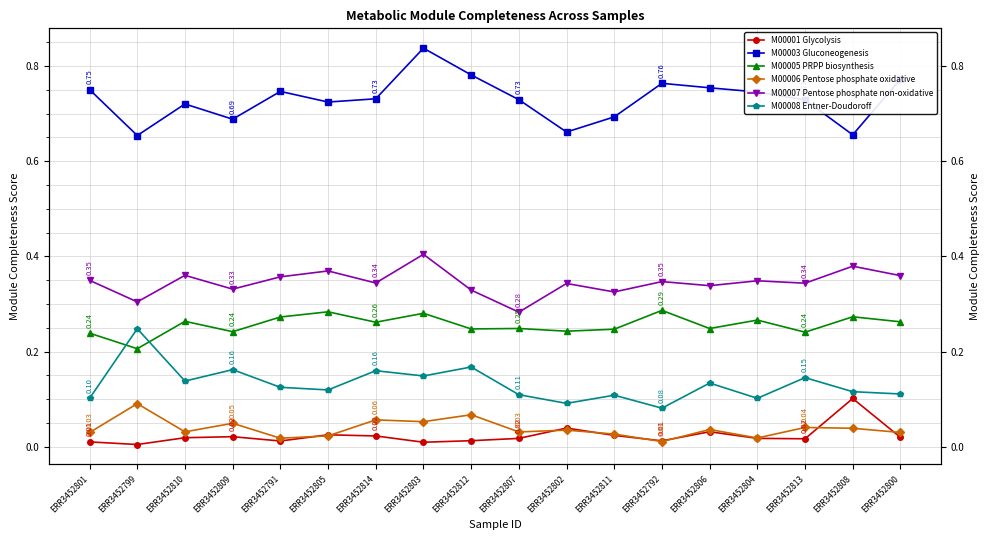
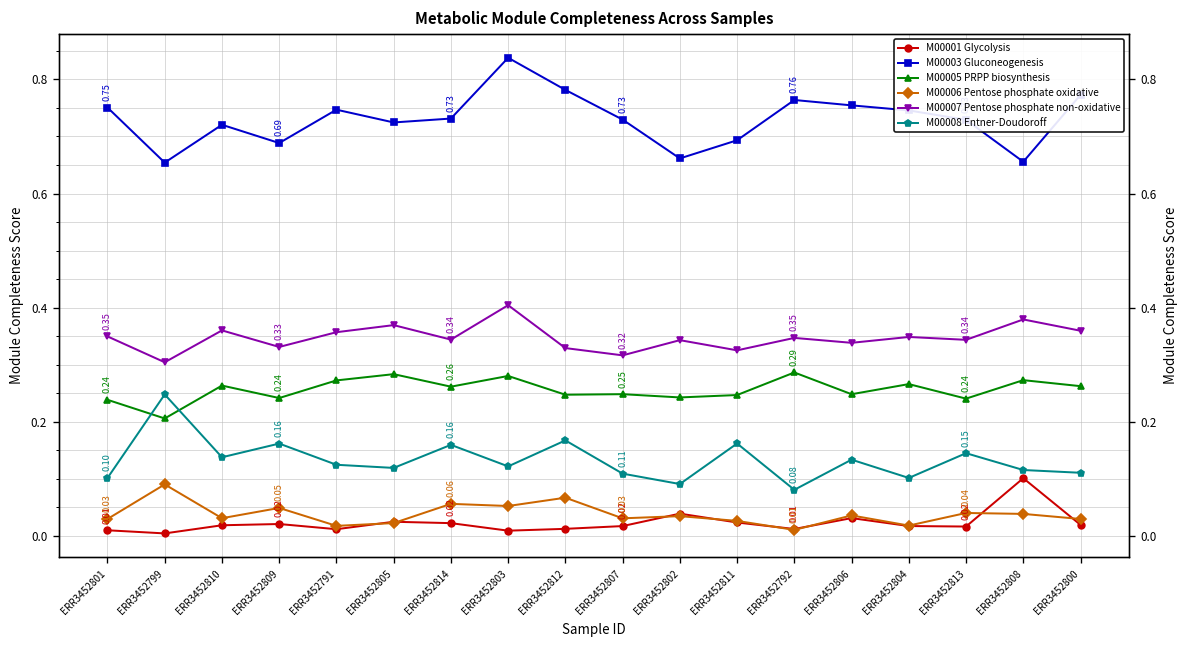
  {
    "M00001 Glycolysis": {
      "ERR3452799": 0.00,
      "ERR3452810": 0.02,
      "ERR3452791": 0.01,
      "ERR3452803": 0.01,
      "ERR3452812": 0.01,
      "ERR3452808": 0.10,
      "ERR3452800": 0.02
    },
    "M00003 Gluconeogenesis": {
      "ERR3452801": 0.75,
      "ERR3452809": 0.69,
      "ERR3452814": 0.73,
      "ERR3452807": 0.73,
      "ERR3452792": 0.76
    },
    "M00005 PRPP biosynthesis": {
      "ERR3452801": 0.24,
      "ERR3452809": 0.24,
      "ERR3452814": 0.26,
      "ERR3452807": 0.25,
      "ERR3452792": 0.29,
      "ERR3452813": 0.24
    },
    "M00006 Pentose phosphate oxidative": {
      "ERR3452809": 0.05,
      "ERR3452814": 0.06
    },
    "M00007 Pentose phosphate non-oxidative": {
      "ERR3452801": 0.35,
      "ERR3452809": 0.33,
      "ERR3452814": 0.34,
-     "ERR3452807": 0.28,
+     "ERR3452807": 0.32,
      "ERR3452792": 0.35,
      "ERR3452813": 0.34
    },
    "M00008 Entner-Doudoroff": {
      "ERR3452799": 0.25,
      "ERR3452810": 0.14,
      "ERR3452791": 0.12,
      "ERR3452805": 0.12,
-     "ERR3452803": 0.15,
+     "ERR3452803": 0.12,
      "ERR3452812": 0.17,
      "ERR3452802": 0.09,
-     "ERR3452811": 0.11,
+     "ERR3452811": 0.16,
      "ERR3452806": 0.13,
      "ERR3452804": 0.10,
      "ERR3452808": 0.12,
      "ERR3452800": 0.11
    }
  }
